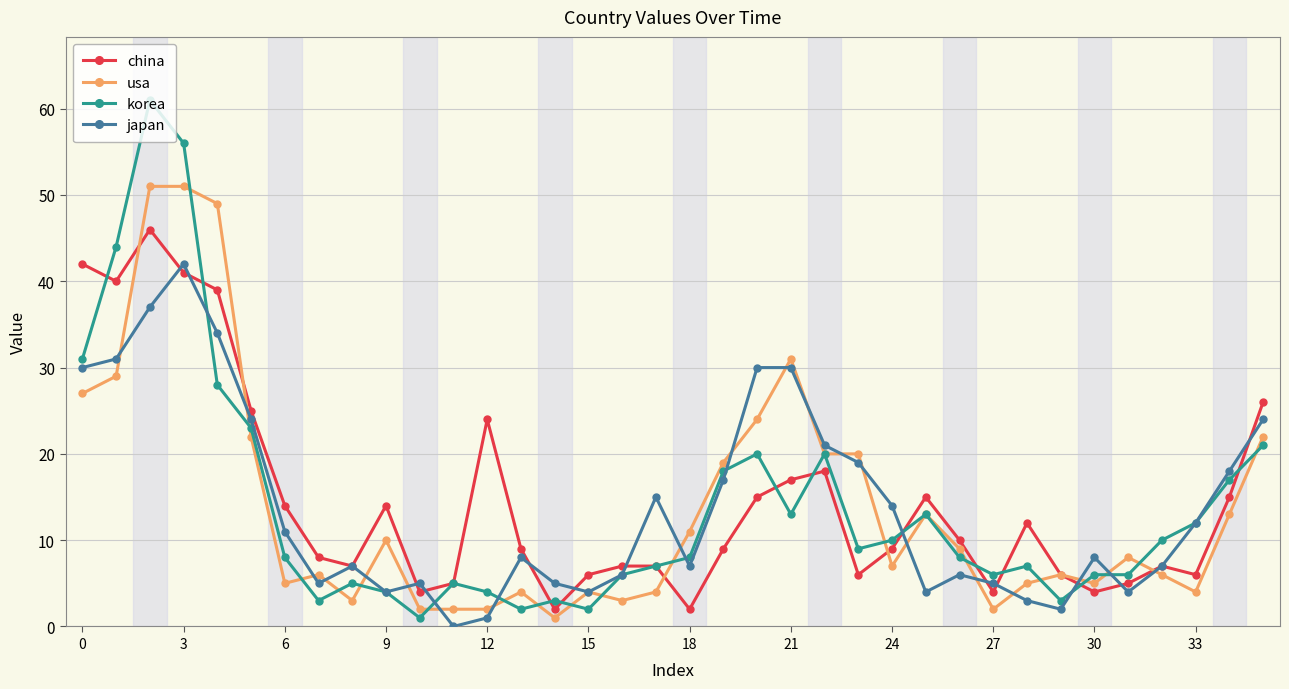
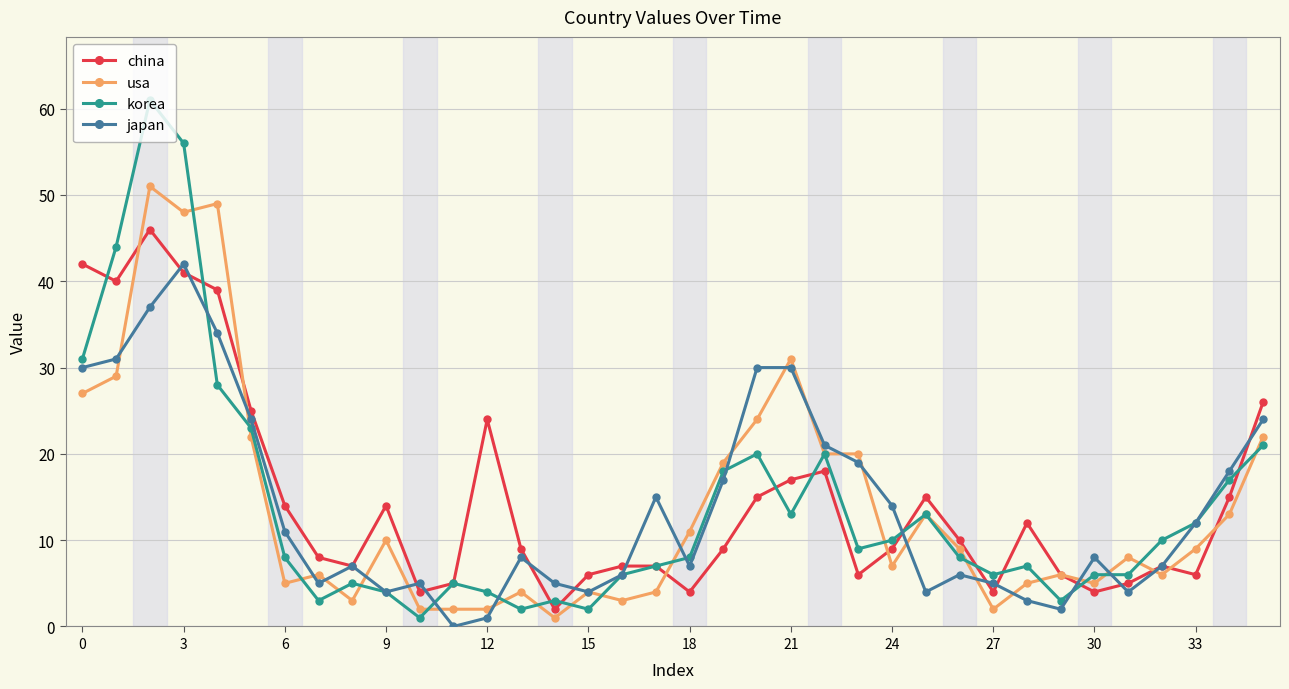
  {
    "china": {
      "0": 42,
      "3": 41,
      "6": 14,
      "9": 14,
      "12": 24,
      "15": 6,
-     "18": 2,
+     "18": 4,
      "21": 17,
      "24": 9,
      "27": 4,
      "30": 4,
      "33": 6
    },
    "usa": {
      "0": 27,
-     "3": 51,
+     "3": 48,
      "6": 5,
      "9": 10,
      "12": 2,
      "18": 11,
      "21": 31,
      "24": 7,
      "27": 2,
      "30": 5,
-     "33": 4
+     "33": 9
    }
  }
